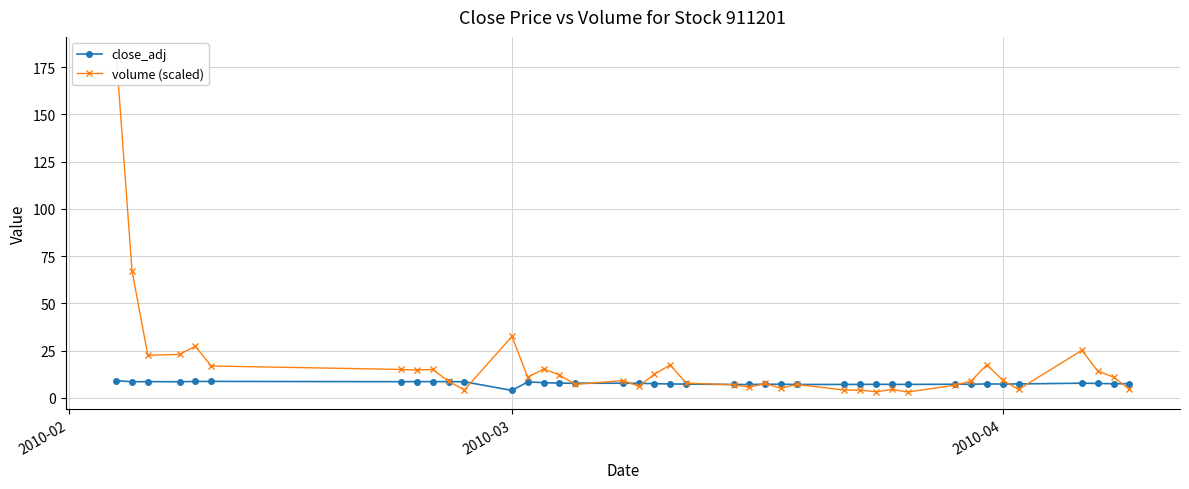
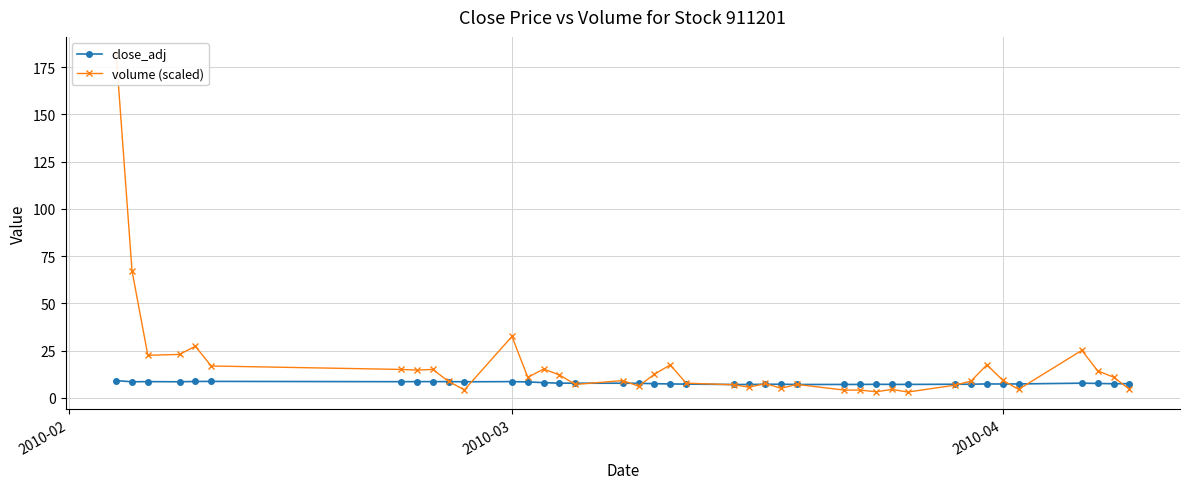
  {
    "close_adj": {
-     "2010-03": 4,
+     "2010-03": 9,
      "2010-04": 7
    },
    "volume (scaled)": {
      "2010-03": 32,
      "2010-04": 9
    }
  }
